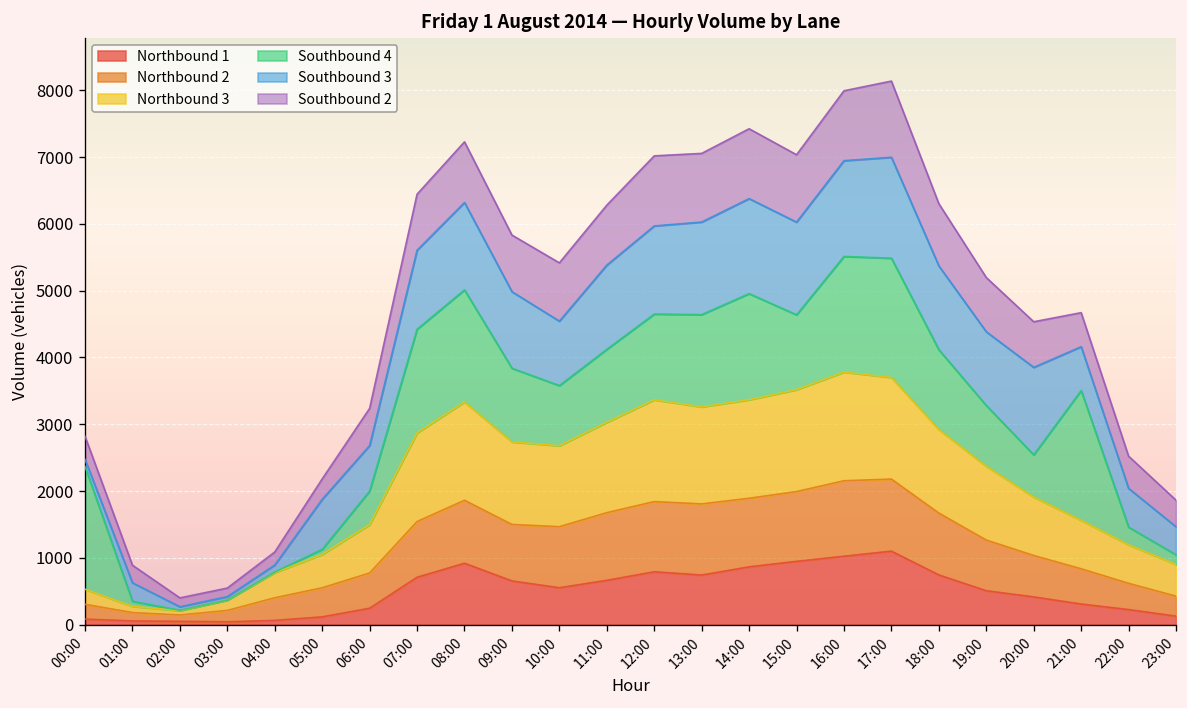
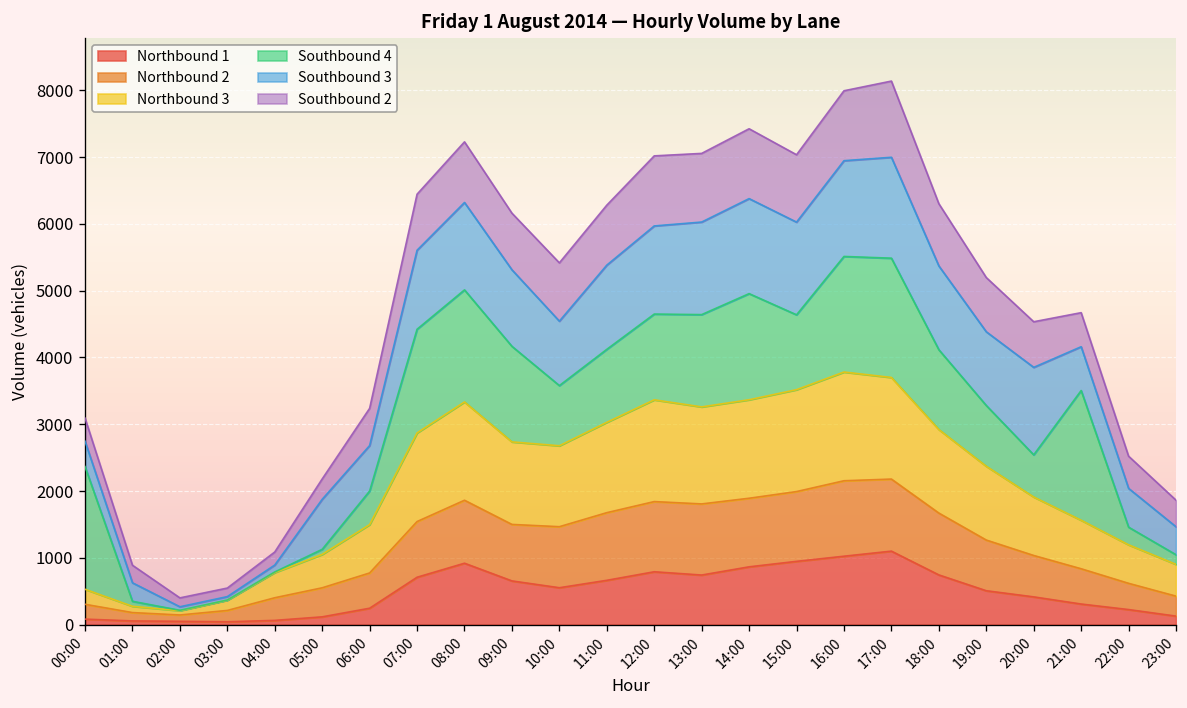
  {
    "Northbound 3": {
      "00:00": 200,
      "01:00": 100,
      "05:00": 500,
      "06:00": 700,
      "07:00": 1300,
      "08:00": 1500,
      "09:00": 1200,
      "10:00": 1200,
      "11:00": 1400,
      "12:00": 1500,
      "13:00": 1500,
      "14:00": 1500,
      "15:00": 1500,
      "16:00": 1600,
      "17:00": 1500,
      "18:00": 1300,
      "19:00": 1100,
      "20:00": 900,
      "21:00": 700,
      "22:00": 600,
      "23:00": 500
    },
    "Southbound 4": {
      "00:00": 1800,
      "01:00": 100,
      "05:00": 100,
      "06:00": 500,
      "07:00": 1600,
      "08:00": 1700,
-     "09:00": 1100,
+     "09:00": 1400,
      "10:00": 900,
      "11:00": 1100,
      "12:00": 1300,
      "13:00": 1400,
      "14:00": 1600,
      "15:00": 1100,
      "16:00": 1700,
      "17:00": 1800,
      "18:00": 1200,
      "19:00": 900,
      "20:00": 600,
      "21:00": 1900,
      "22:00": 300,
      "23:00": 100
    },
    "Southbound 3": {
-     "00:00": 100,
+     "00:00": 400,
      "01:00": 300,
      "02:00": 100,
      "03:00": 100,
      "04:00": 100,
      "05:00": 700,
      "06:00": 700,
      "07:00": 1200,
      "08:00": 1300,
      "09:00": 1100,
      "10:00": 1000,
      "11:00": 1300,
      "12:00": 1300,
      "13:00": 1400,
      "14:00": 1400,
      "15:00": 1400,
      "16:00": 1400,
      "17:00": 1500,
      "18:00": 1300,
      "19:00": 1100,
      "20:00": 1300,
      "21:00": 700,
      "22:00": 600,
      "23:00": 400
    },
    "Southbound 2": {
      "00:00": 300,
      "01:00": 300,
      "02:00": 100,
      "03:00": 100,
      "04:00": 200,
      "05:00": 300,
      "06:00": 600,
      "07:00": 800,
      "08:00": 900,
      "09:00": 800,
      "10:00": 900,
      "11:00": 900,
      "12:00": 1000,
      "13:00": 1000,
      "14:00": 1000,
      "15:00": 1000,
      "16:00": 1000,
      "17:00": 1100,
      "18:00": 900,
      "19:00": 800,
      "20:00": 700,
      "21:00": 500,
      "22:00": 500,
      "23:00": 400
    }
  }
